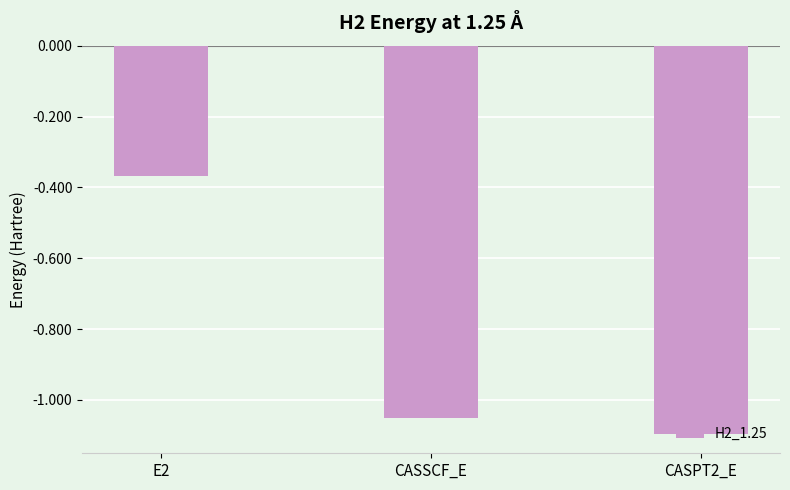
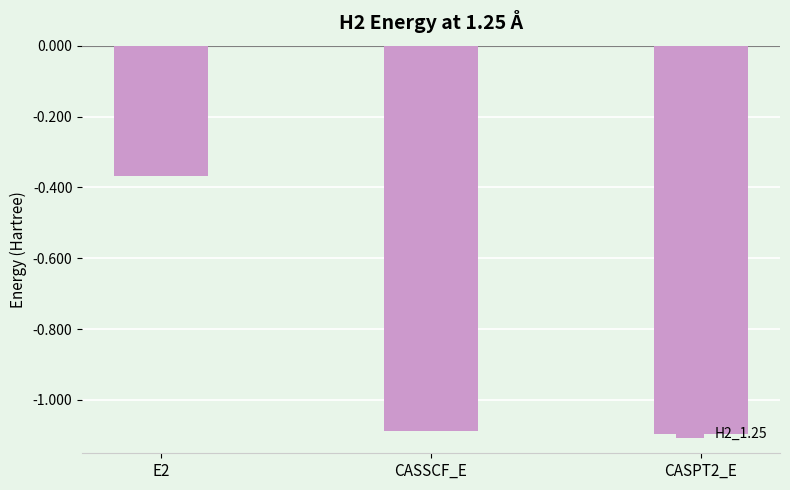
  {
    "E2": -0.37,
-   "CASSCF_E": -1.05,
+   "CASSCF_E": -1.09,
    "CASPT2_E": -1.10
  }
